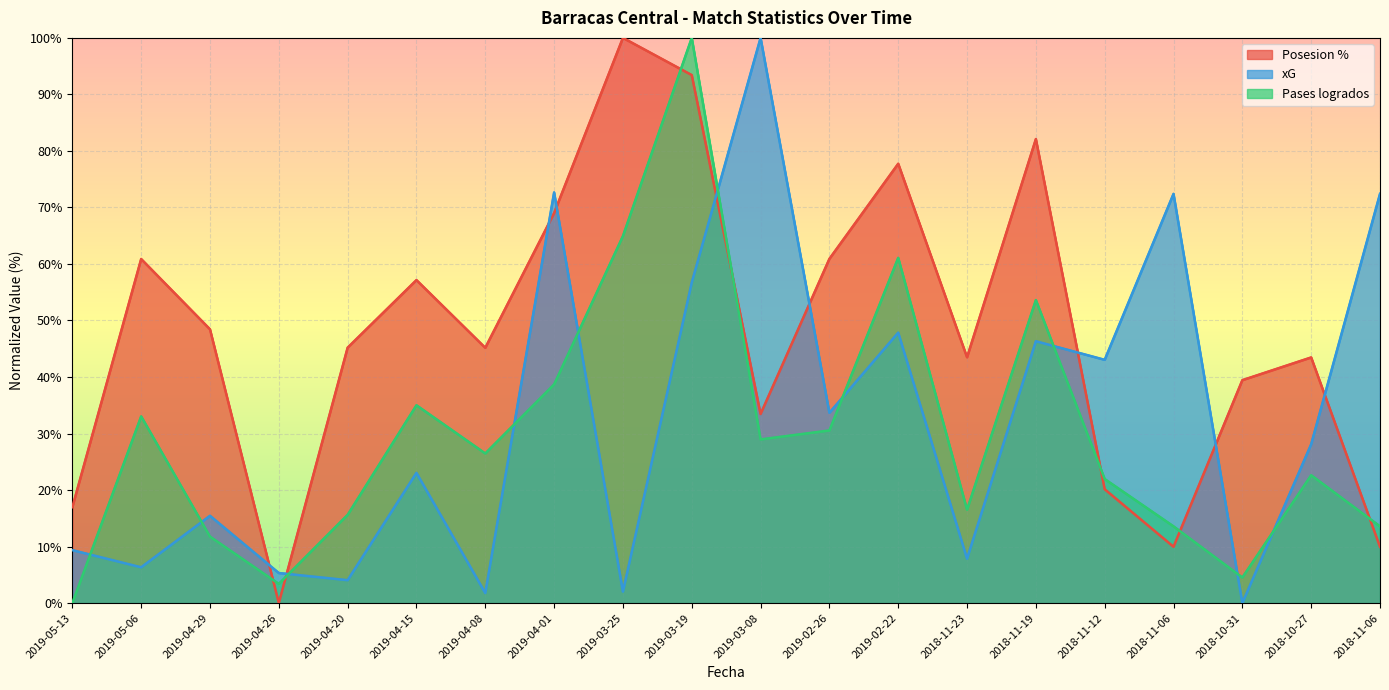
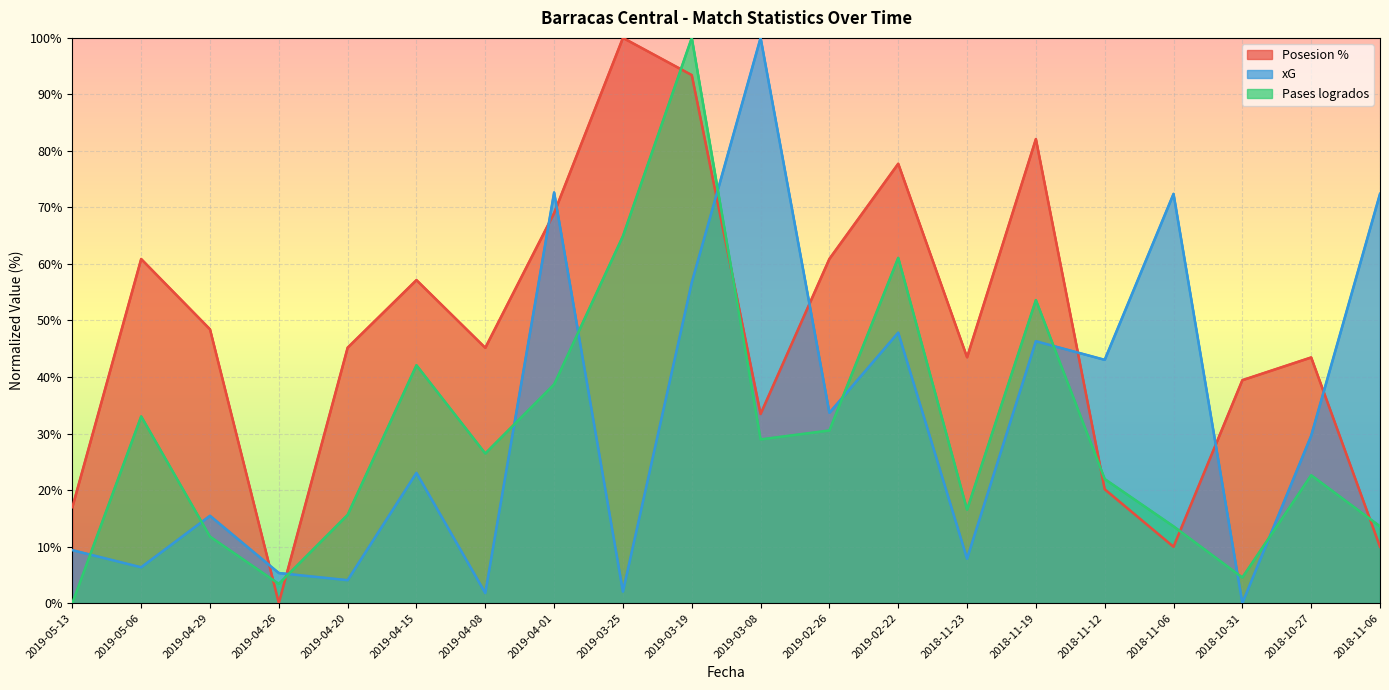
  {
    "Posesion %": {
      "2019-05-13": "17%",
      "2019-05-06": "61%",
      "2019-04-29": "48%",
      "2019-04-26": "0%",
      "2019-04-20": "45%",
      "2019-04-15": "57%",
      "2019-04-08": "45%",
      "2019-04-01": "69%",
      "2019-03-25": "100%",
      "2019-03-19": "93%",
      "2019-03-08": "33%",
      "2019-02-26": "61%",
      "2019-02-22": "78%",
      "2018-11-23": "43%",
      "2018-11-19": "82%",
      "2018-11-12": "20%",
      "2018-10-31": "39%",
      "2018-10-27": "43%"
    },
    "xG": {
      "2019-05-13": "9%",
      "2019-05-06": "6%",
      "2019-04-29": "15%",
      "2019-04-26": "5%",
      "2019-04-20": "4%",
      "2019-04-15": "23%",
      "2019-04-08": "2%",
      "2019-04-01": "73%",
      "2019-03-25": "2%",
      "2019-03-19": "57%",
      "2019-03-08": "100%",
      "2019-02-26": "34%",
      "2019-02-22": "48%",
      "2018-11-23": "8%",
      "2018-11-19": "46%",
      "2018-11-12": "43%",
      "2018-10-31": "0%",
-     "2018-10-27": "28%"
+     "2018-10-27": "30%"
    },
    "Pases logrados": {
      "2019-05-13": "0%",
      "2019-05-06": "33%",
      "2019-04-29": "12%",
      "2019-04-26": "3%",
      "2019-04-20": "16%",
-     "2019-04-15": "35%",
+     "2019-04-15": "42%",
      "2019-04-08": "26%",
      "2019-04-01": "39%",
      "2019-03-25": "65%",
      "2019-03-19": "100%",
      "2019-03-08": "29%",
      "2019-02-26": "31%",
      "2019-02-22": "61%",
      "2018-11-23": "17%",
      "2018-11-19": "54%",
      "2018-11-12": "22%",
      "2018-10-31": "5%",
      "2018-10-27": "23%"
    }
  }
